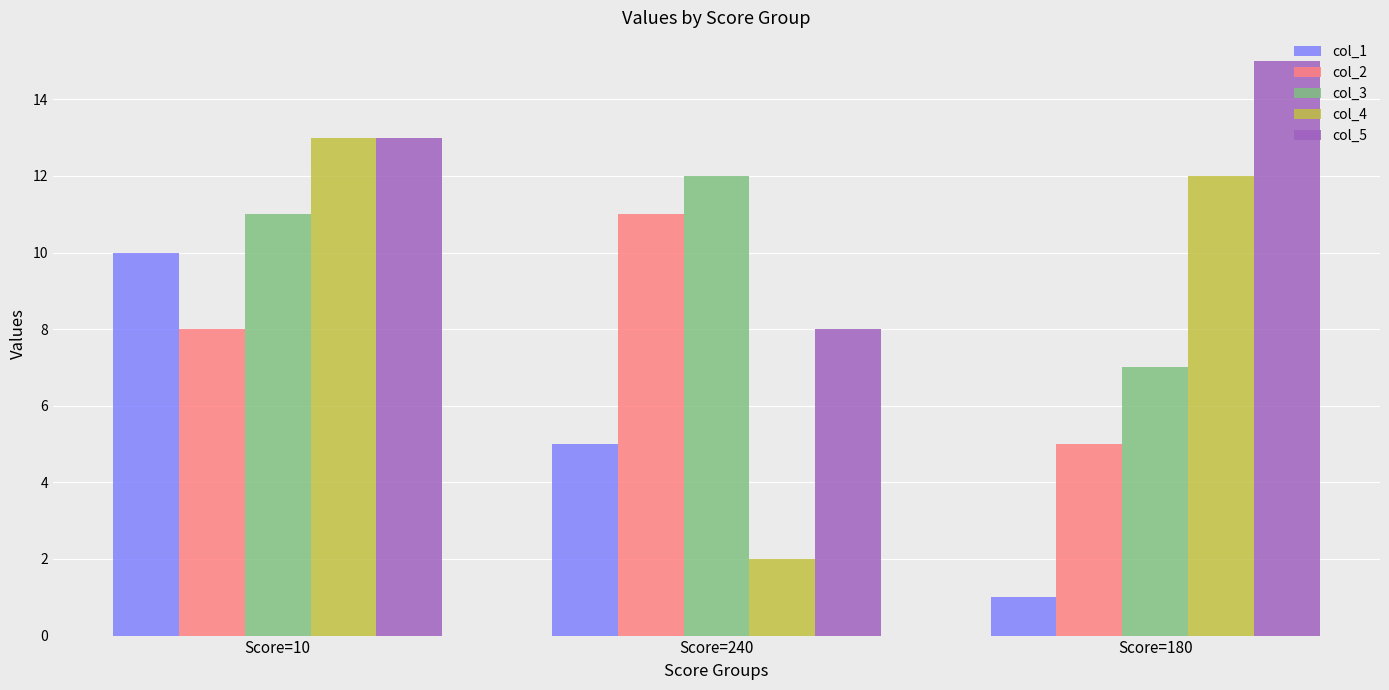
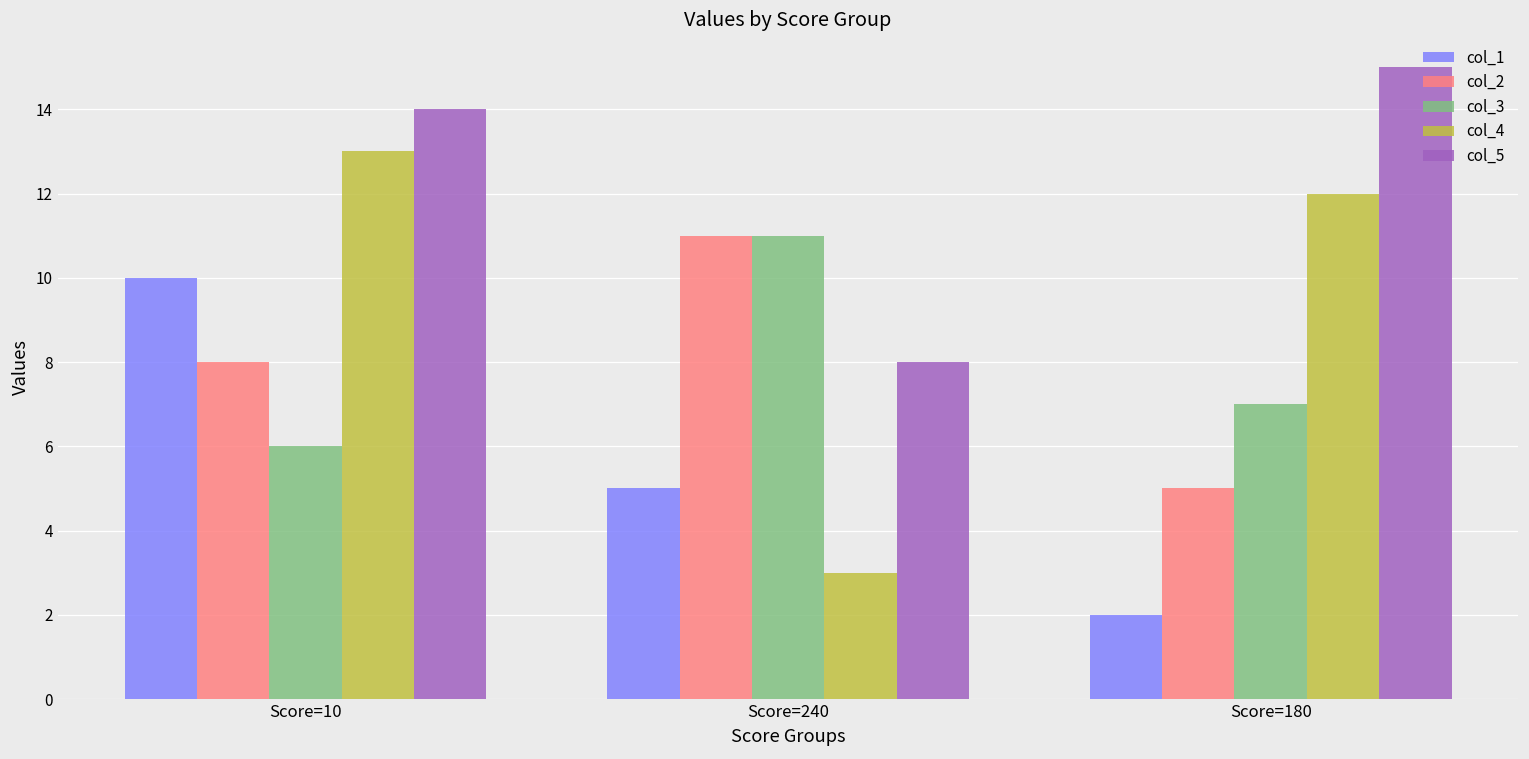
  {
    "col_1": {
      "Score=10": 10,
      "Score=240": 5,
-     "Score=180": 1
+     "Score=180": 2
    },
    "col_2": {
      "Score=10": 8,
      "Score=240": 11,
      "Score=180": 5
    },
    "col_3": {
-     "Score=10": 11,
-     "Score=240": 12,
+     "Score=10": 6,
+     "Score=240": 11,
      "Score=180": 7
    },
    "col_4": {
      "Score=10": 13,
-     "Score=240": 2,
+     "Score=240": 3,
      "Score=180": 12
    },
    "col_5": {
-     "Score=10": 13,
+     "Score=10": 14,
      "Score=240": 8,
      "Score=180": 15
    }
  }
